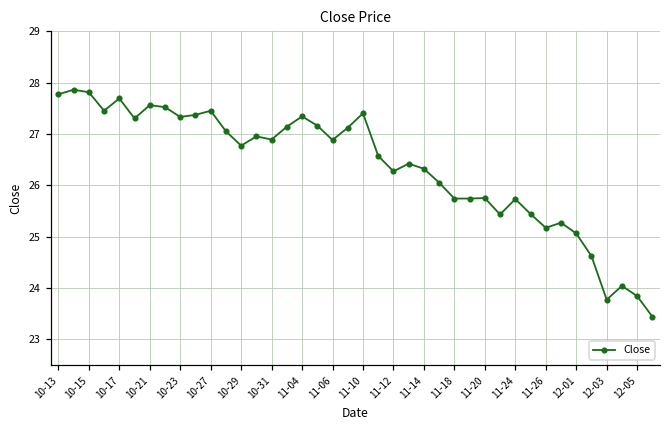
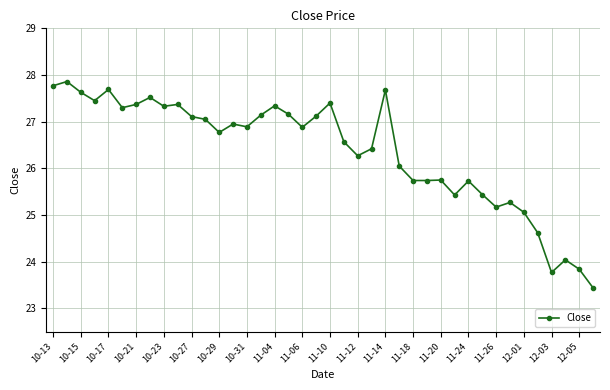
  {
    "10-13": 27.8,
-   "10-15": 27.8,
+   "10-15": 27.6,
    "10-17": 27.7,
-   "10-21": 27.6,
+   "10-21": 27.4,
    "10-23": 27.3,
-   "10-27": 27.5,
+   "10-27": 27.1,
    "10-29": 26.8,
    "10-31": 26.9,
    "11-04": 27.3,
    "11-06": 26.9,
    "11-10": 27.4,
    "11-12": 26.3,
-   "11-14": 26.3,
+   "11-14": 27.7,
    "11-18": 25.7,
    "11-20": 25.8,
    "11-24": 25.7,
    "11-26": 25.2,
    "12-01": 25.1,
    "12-03": 23.8,
    "12-05": 23.8
  }
